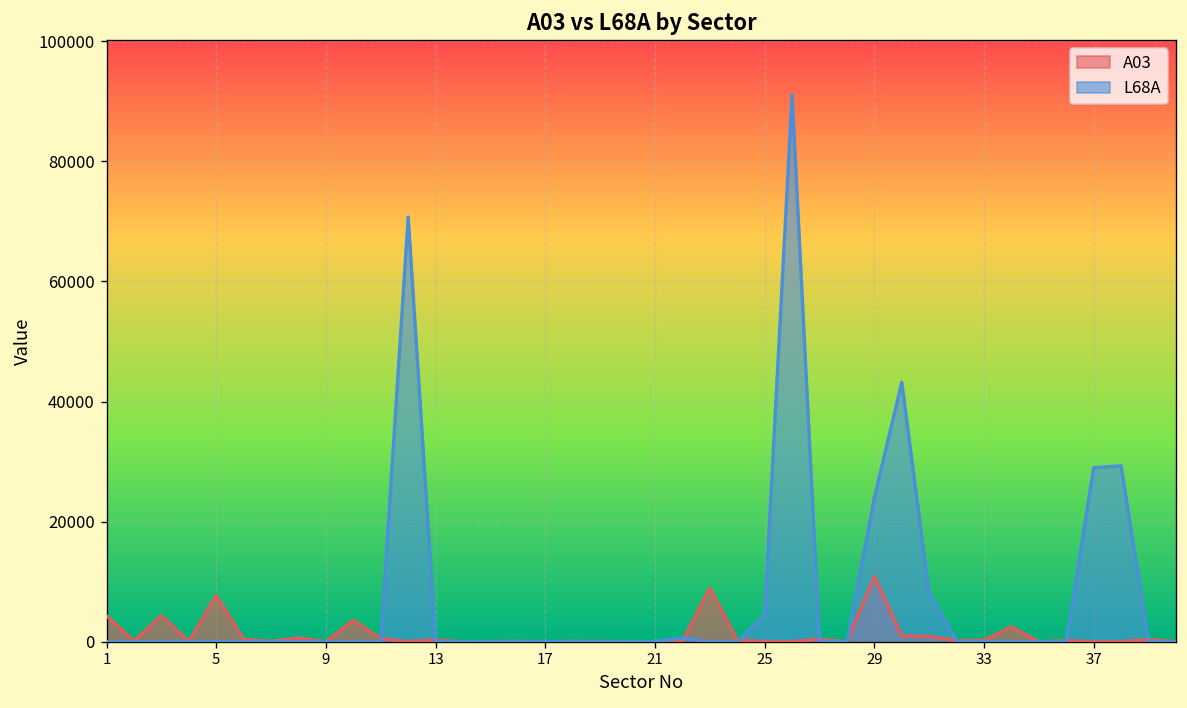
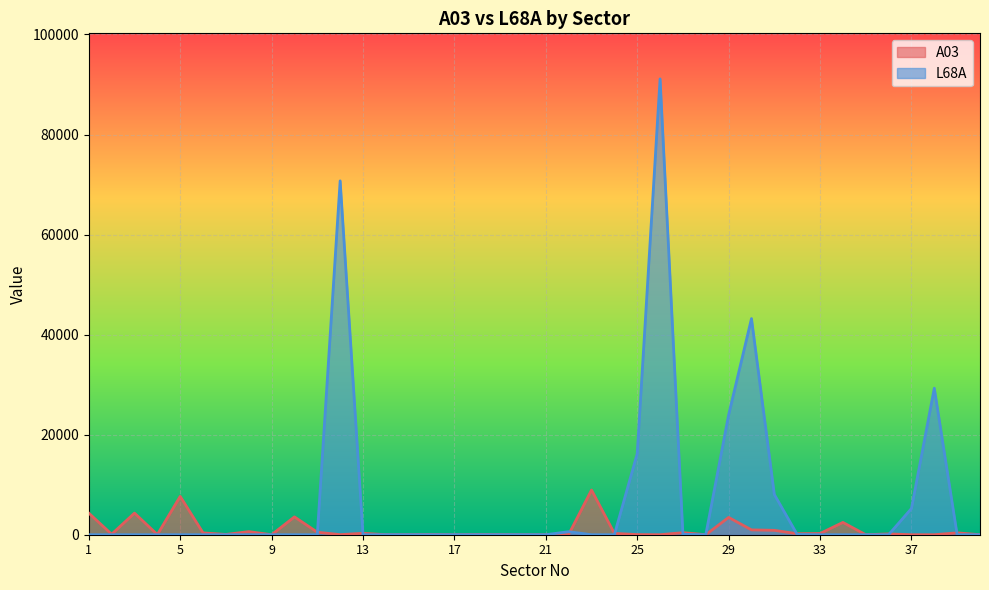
  {
    "A03": {
      "1": 4000,
      "5": 8000,
      "25": 0,
-     "29": 11000,
+     "29": 3000,
      "37": 0
    },
    "L68A": {
      "1": 0,
      "5": 0,
-     "25": 4000,
+     "25": 16000,
      "29": 24000,
-     "37": 29000
+     "37": 5000
    }
  }
